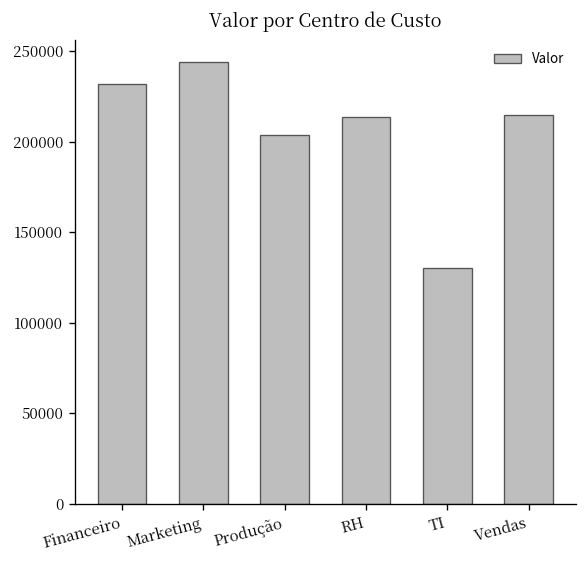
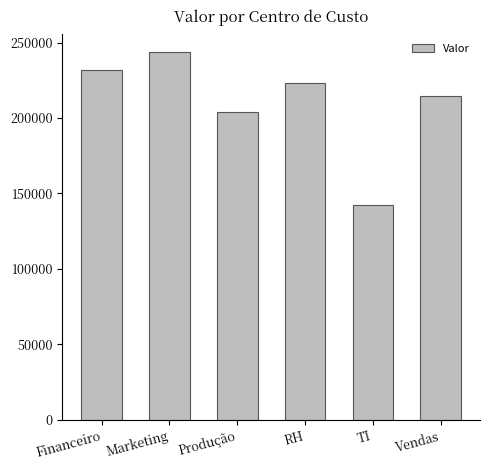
  {
    "Financeiro": 232000,
    "Marketing": 244000,
    "Produção": 204000,
-   "RH": 213000,
-   "TI": 130000,
+   "RH": 223000,
+   "TI": 142000,
    "Vendas": 215000
  }
